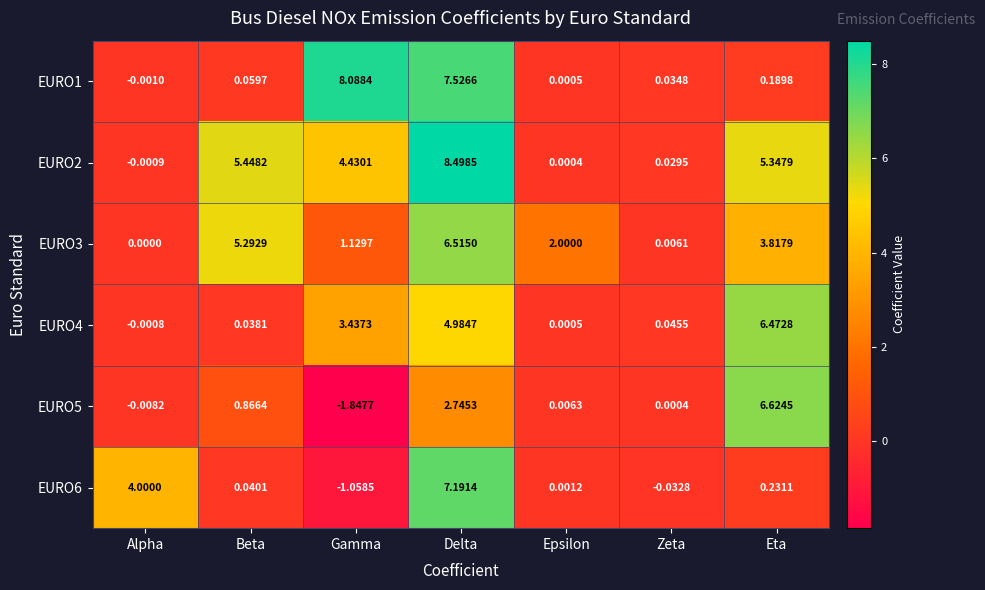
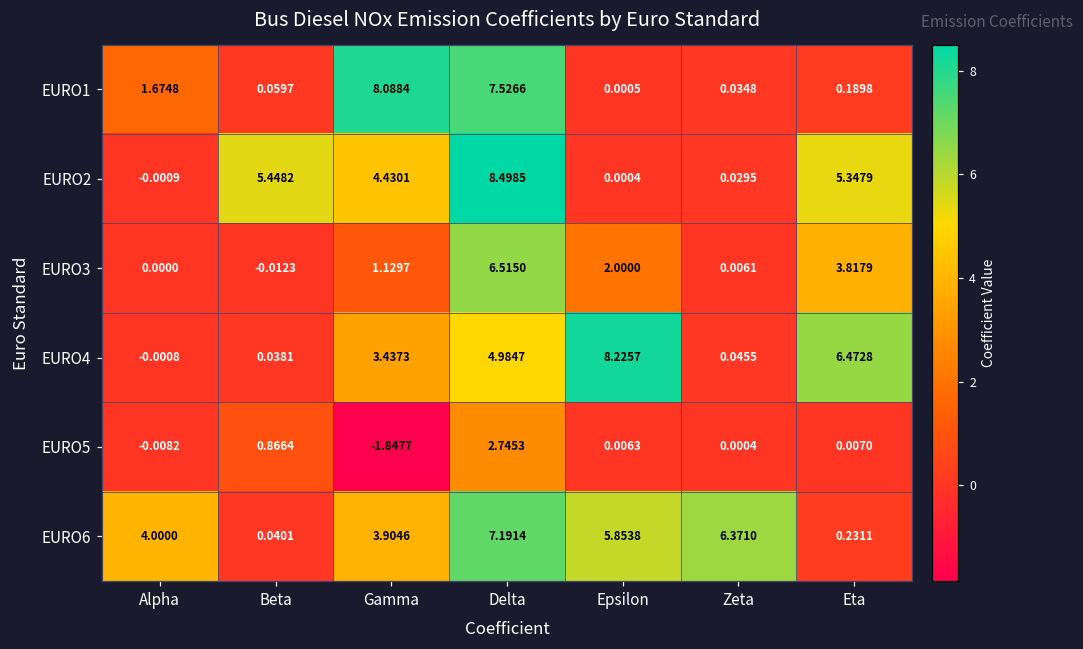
  {
    "EURO1": {
-     "Alpha": -0.0010,
+     "Alpha": 1.6748,
      "Beta": 0.0597,
      "Gamma": 8.0884,
      "Delta": 7.5266,
      "Epsilon": 0.0005,
      "Zeta": 0.0348,
      "Eta": 0.1898
    },
    "EURO2": {
      "Alpha": -0.0009,
      "Beta": 5.4482,
      "Gamma": 4.4301,
      "Delta": 8.4985,
      "Epsilon": 0.0004,
      "Zeta": 0.0295,
      "Eta": 5.3479
    },
    "EURO3": {
      "Alpha": 0.0000,
-     "Beta": 5.2929,
+     "Beta": -0.0123,
      "Gamma": 1.1297,
      "Delta": 6.5150,
      "Epsilon": 2.0000,
      "Zeta": 0.0061,
      "Eta": 3.8179
    },
    "EURO4": {
      "Alpha": -0.0008,
      "Beta": 0.0381,
      "Gamma": 3.4373,
      "Delta": 4.9847,
-     "Epsilon": 0.0005,
+     "Epsilon": 8.2257,
      "Zeta": 0.0455,
      "Eta": 6.4728
    },
    "EURO5": {
      "Alpha": -0.0082,
      "Beta": 0.8664,
      "Gamma": -1.8477,
      "Delta": 2.7453,
      "Epsilon": 0.0063,
      "Zeta": 0.0004,
-     "Eta": 6.6245
+     "Eta": 0.0070
    },
    "EURO6": {
      "Alpha": 4.0000,
      "Beta": 0.0401,
-     "Gamma": -1.0585,
+     "Gamma": 3.9046,
      "Delta": 7.1914,
-     "Epsilon": 0.0012,
-     "Zeta": -0.0328,
+     "Epsilon": 5.8538,
+     "Zeta": 6.3710,
      "Eta": 0.2311
    }
  }
